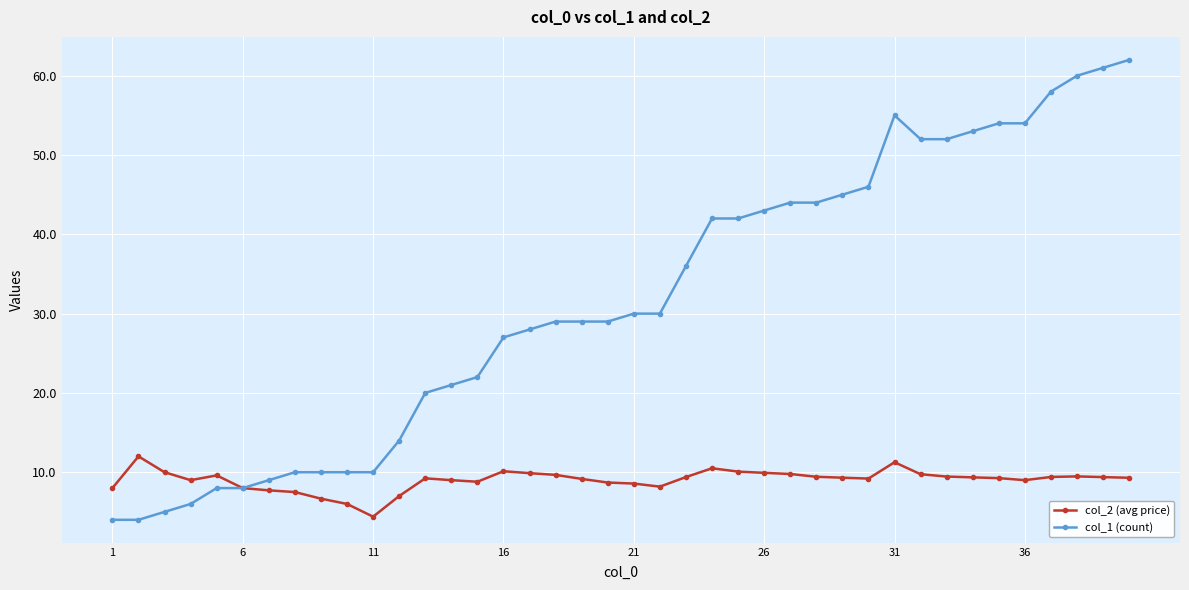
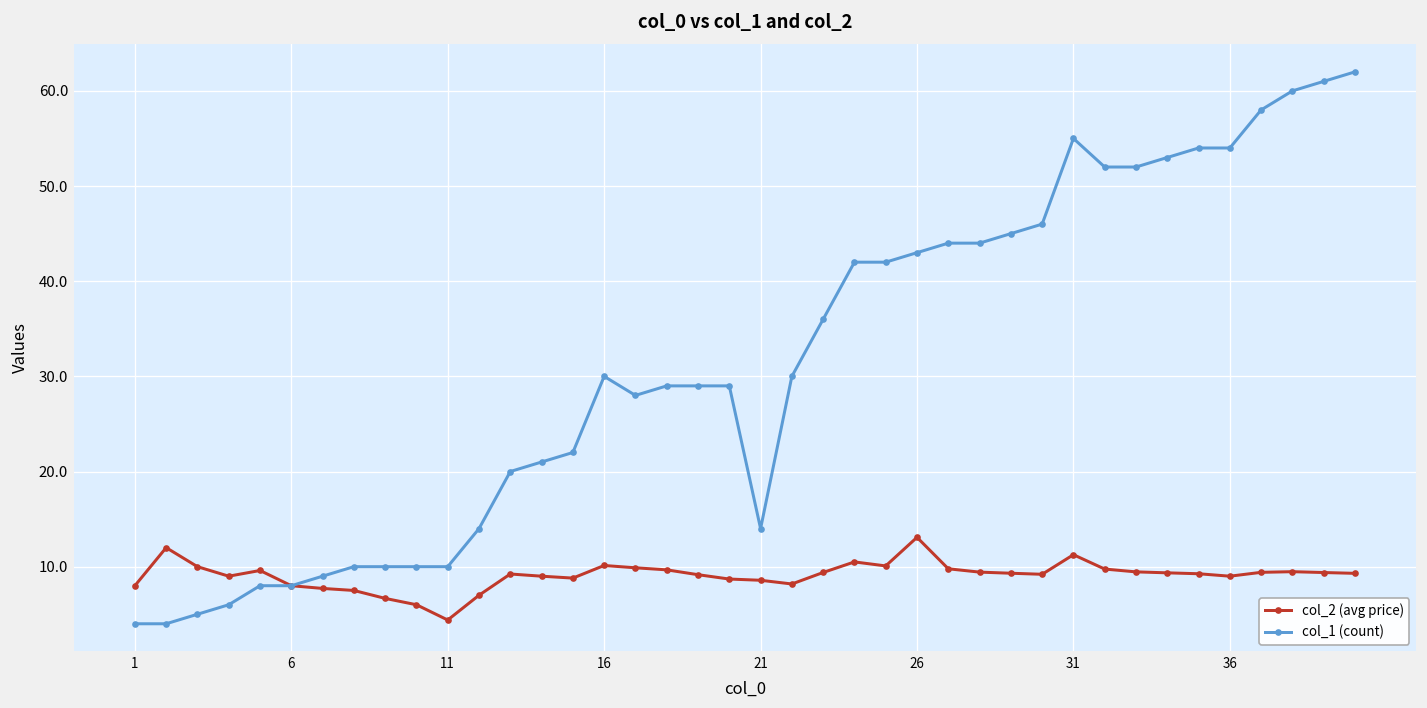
  {
    "col_2 (avg price)": {
      "1": 8,
      "11": 4,
      "16": 10,
      "21": 9,
-     "26": 10,
+     "26": 13,
      "31": 11,
      "36": 9
    },
    "col_1 (count)": {
      "1": 4,
      "11": 10,
-     "16": 27,
-     "21": 30,
+     "16": 30,
+     "21": 14,
      "26": 43,
      "31": 55,
      "36": 54
    }
  }
